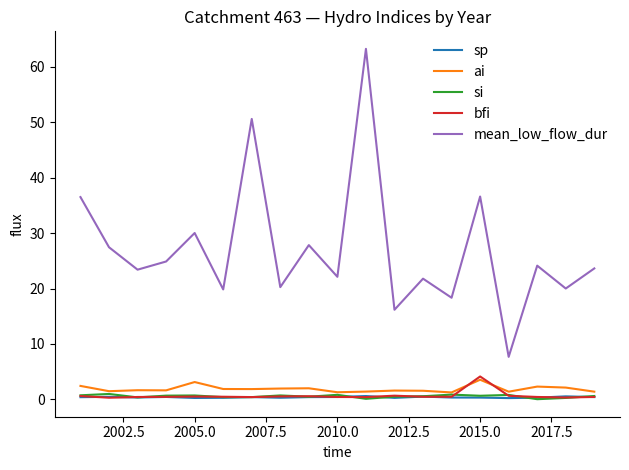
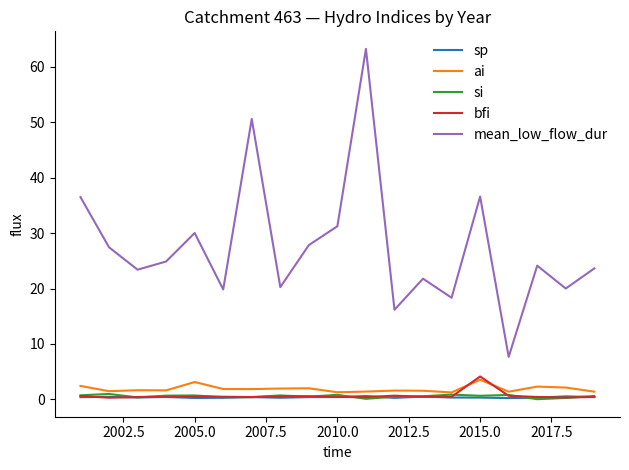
  {
    "ai": {
      "2005.0": 3,
      "2010.0": 1,
      "2015.0": 4
    },
    "bfi": {
      "2015.0": 4
    },
    "mean_low_flow_dur": {
      "2005.0": 30,
-     "2010.0": 22,
+     "2010.0": 31,
      "2015.0": 37
    }
  }
